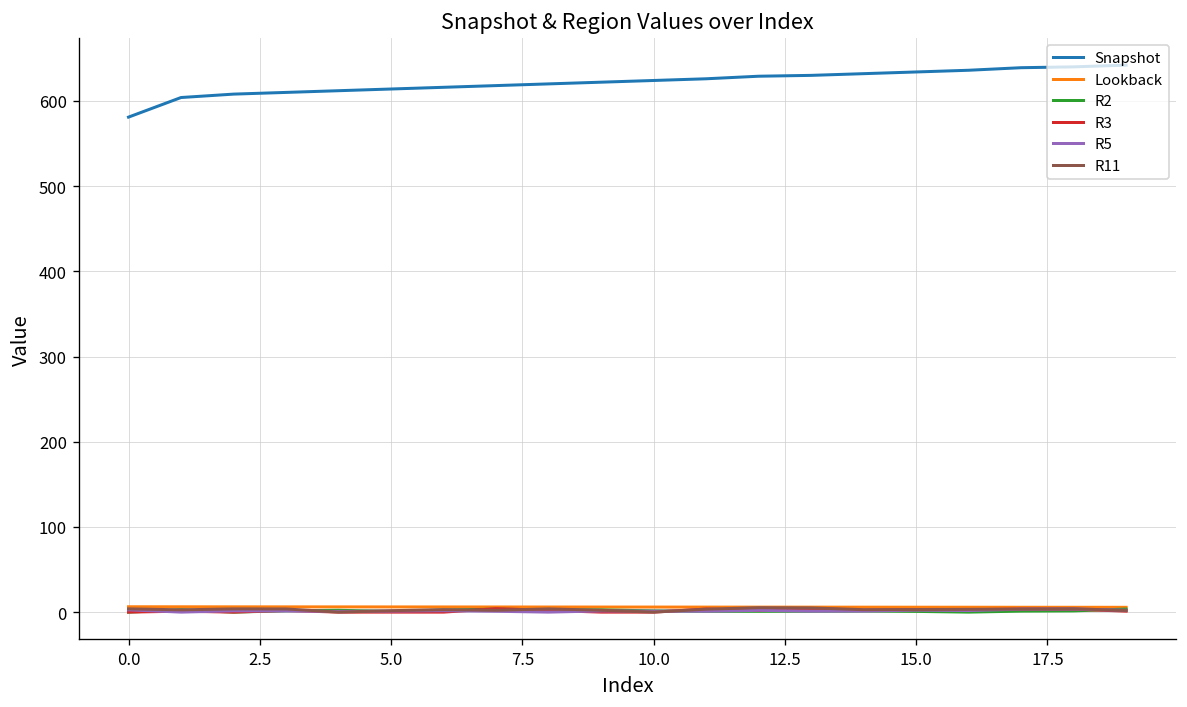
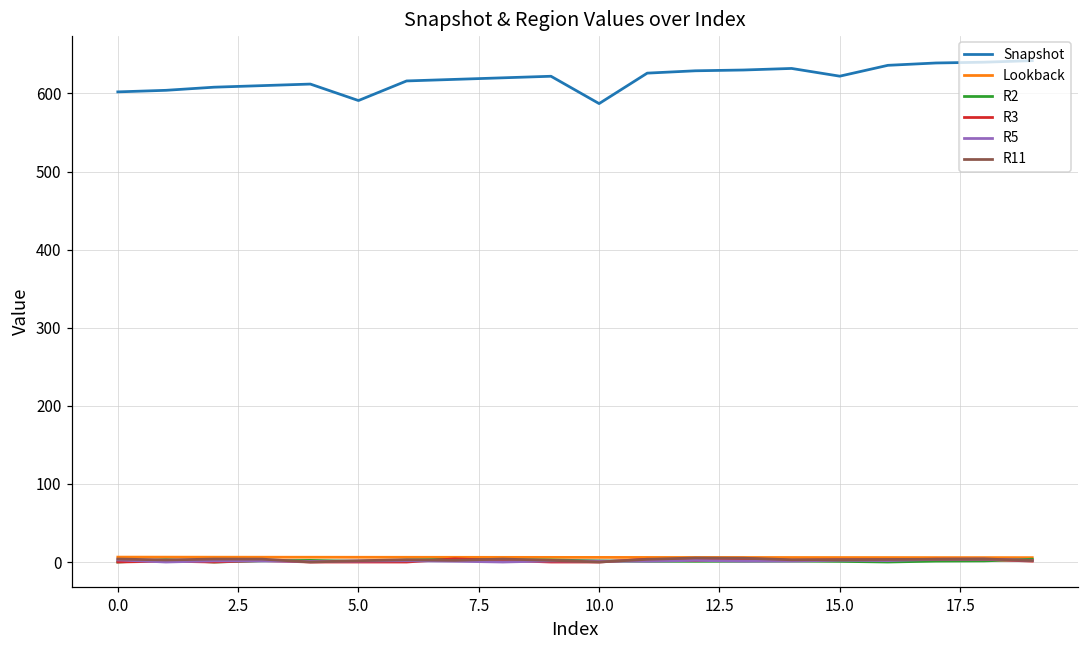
  {
    "Snapshot": {
-     "0.0": 580,
-     "5.0": 610,
-     "10.0": 620,
-     "15.0": 630
+     "0.0": 600,
+     "5.0": 590,
+     "10.0": 590,
+     "15.0": 620
    },
    "Lookback": {
      "5.0": 10,
      "10.0": 10
    }
  }
